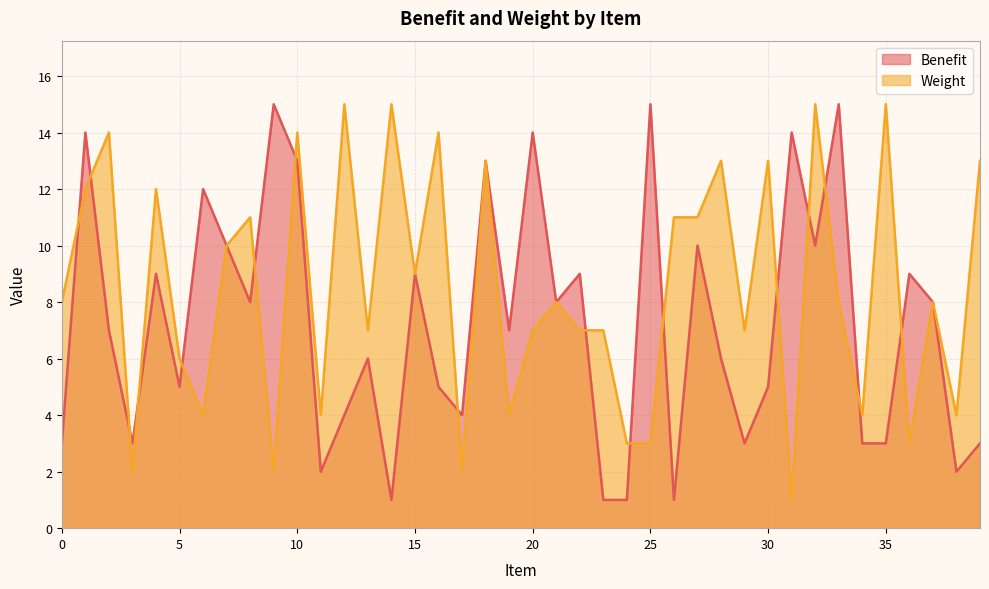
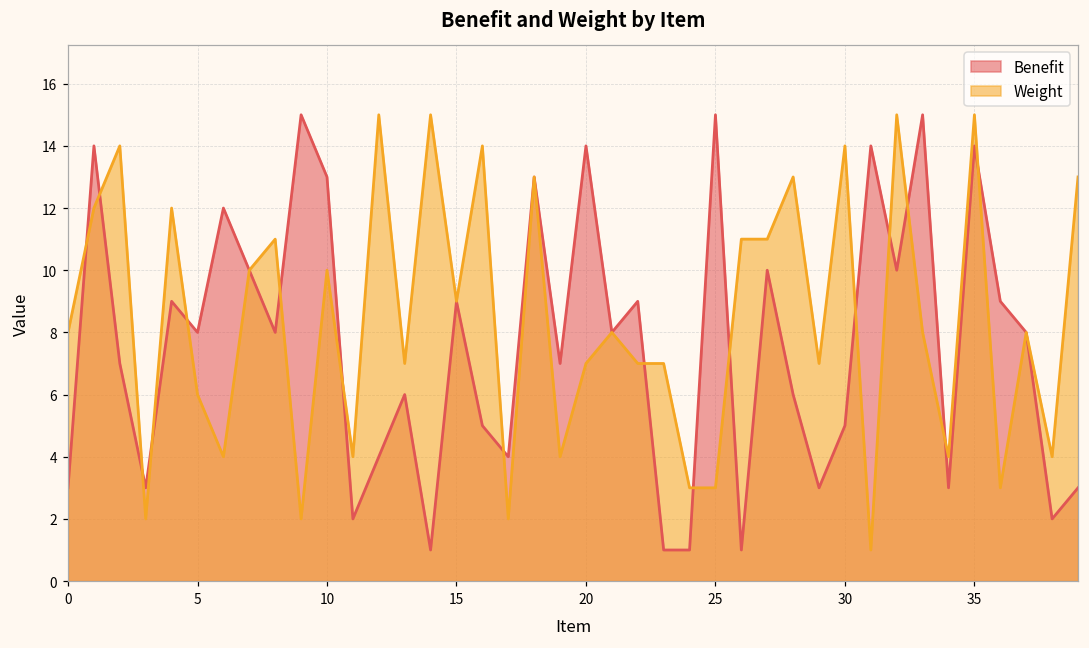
  {
    "Benefit": {
      "0": 3,
-     "5": 5,
+     "5": 8,
      "10": 13,
      "20": 14,
      "25": 15,
      "30": 5,
-     "35": 3
+     "35": 14
    },
    "Weight": {
      "0": 8,
      "5": 6,
-     "10": 14,
+     "10": 10,
      "20": 7,
      "25": 3,
-     "30": 13,
+     "30": 14,
      "35": 15
    }
  }
